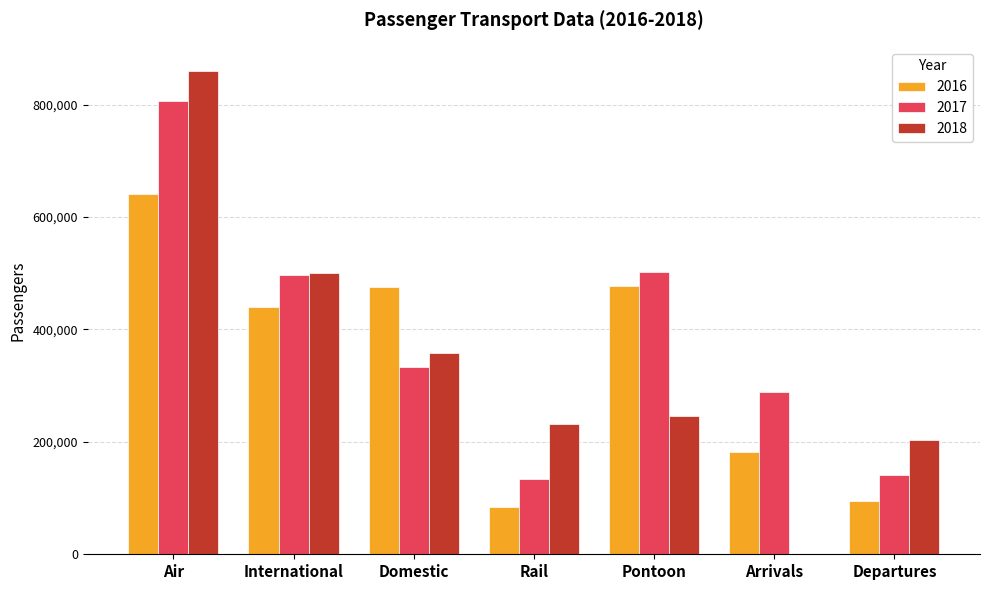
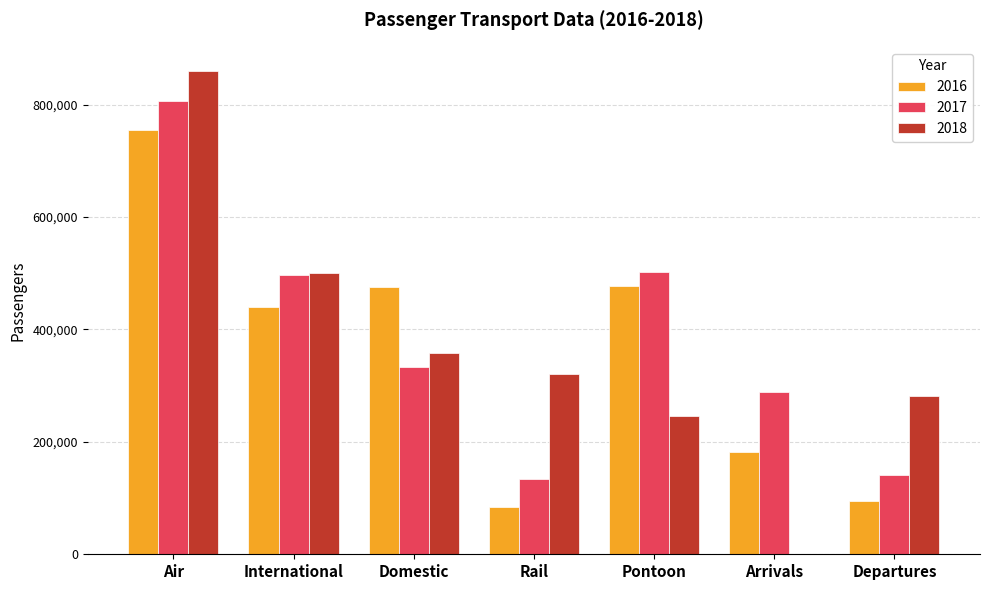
  {
    "2016": {
-     "Air": "640,000",
+     "Air": "760,000",
      "International": "440,000",
      "Domestic": "480,000",
      "Rail": "80,000",
      "Pontoon": "480,000",
      "Arrivals": "180,000",
      "Departures": "90,000"
    },
    "2017": {
      "Air": "810,000",
      "International": "500,000",
      "Domestic": "330,000",
      "Rail": "130,000",
      "Pontoon": "500,000",
      "Arrivals": "290,000",
      "Departures": "140,000"
    },
    "2018": {
      "Air": "860,000",
      "International": "500,000",
      "Domestic": "360,000",
-     "Rail": "230,000",
+     "Rail": "320,000",
      "Pontoon": "250,000",
      "Arrivals": "0",
-     "Departures": "200,000"
+     "Departures": "280,000"
    }
  }
